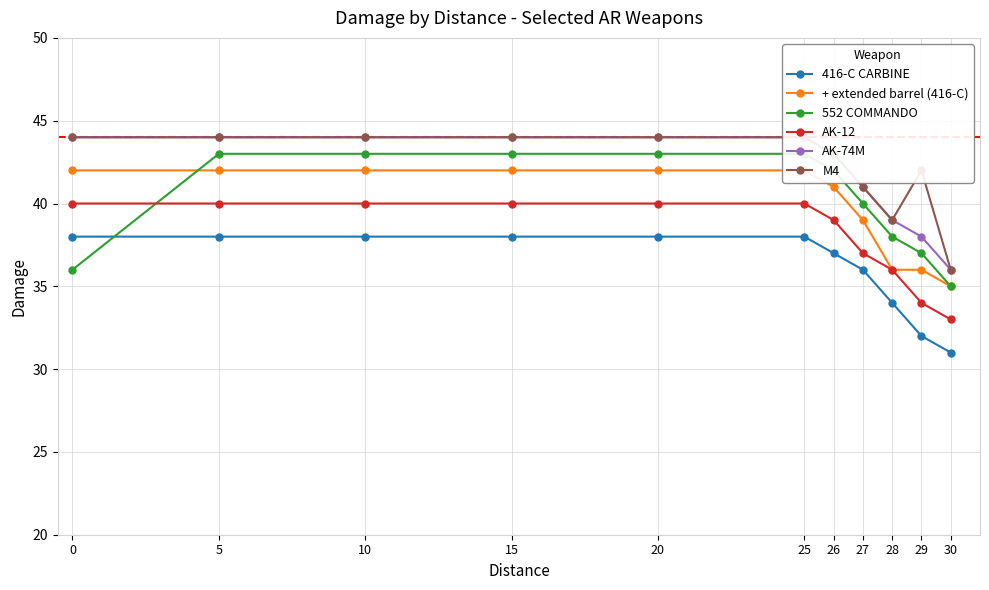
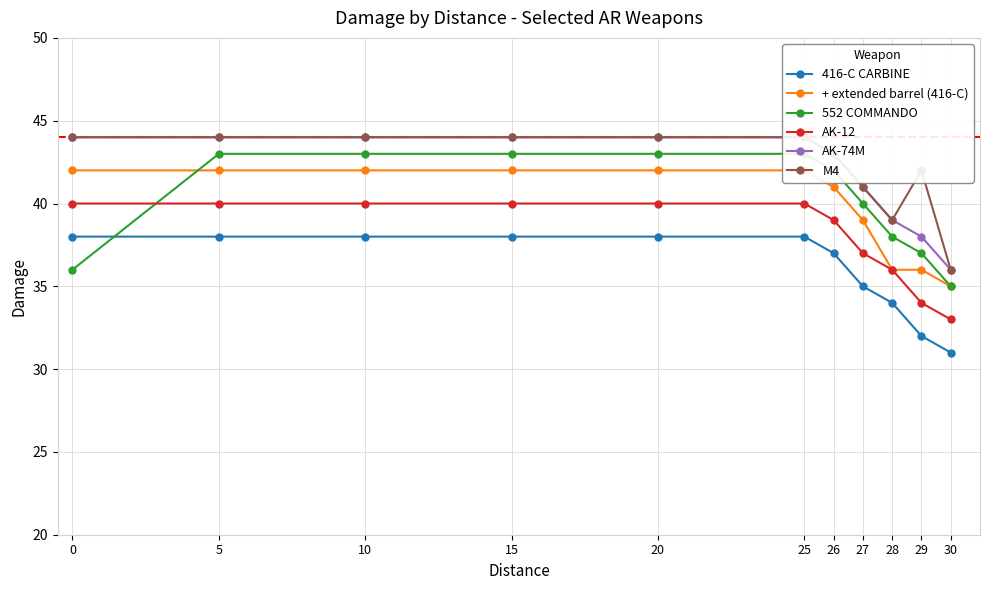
  {
    "416-C CARBINE": {
      "0": 38,
      "5": 38,
      "10": 38,
      "15": 38,
      "20": 38,
      "25": 38,
      "26": 37,
-     "27": 36,
+     "27": 35,
      "28": 34,
      "29": 32,
      "30": 31
    },
    "+ extended barrel (416-C)": {
      "0": 42,
      "5": 42,
      "10": 42,
      "15": 42,
      "20": 42,
      "26": 41,
      "27": 39,
      "29": 36
    },
    "552 COMMANDO": {
      "0": 36,
      "5": 43,
      "10": 43,
      "15": 43,
      "20": 43,
      "27": 40,
      "28": 38,
      "29": 37
    },
    "AK-12": {
      "0": 40,
      "5": 40,
      "10": 40,
      "15": 40,
      "20": 40,
      "25": 40,
      "26": 39,
      "27": 37,
      "29": 34,
      "30": 33
    },
    "AK-74M": {
      "29": 38
    }
  }
